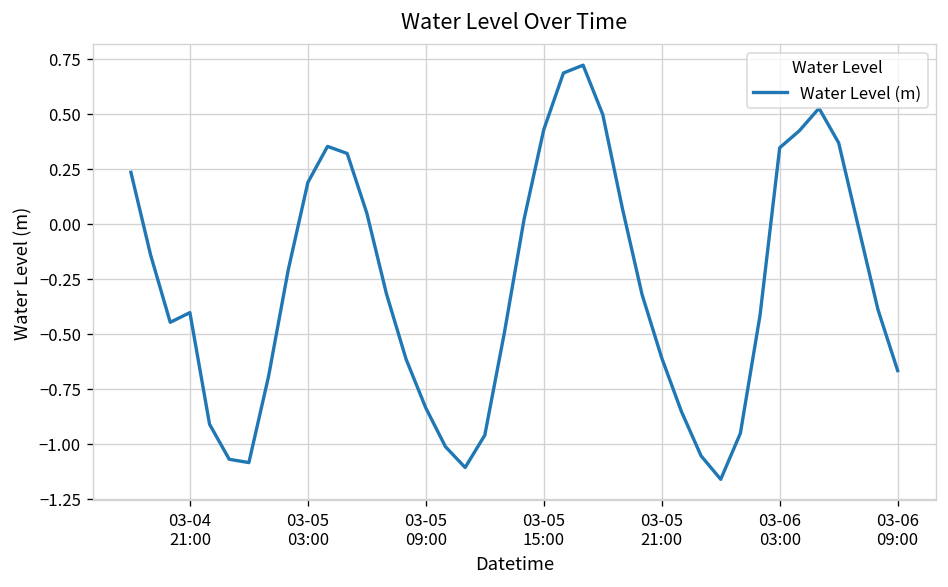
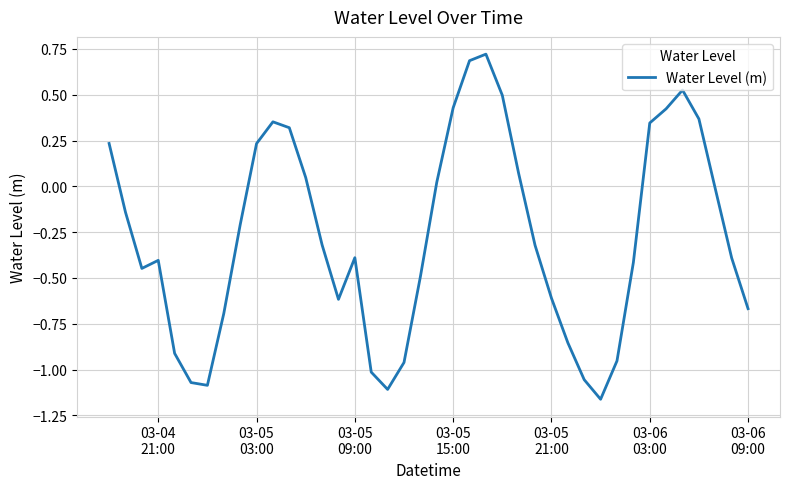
  {
    "03-04 21:00": -0.40,
-   "03-05 03:00": 0.19,
-   "03-05 09:00": -0.84,
+   "03-05 03:00": 0.23,
+   "03-05 09:00": -0.39,
    "03-05 15:00": 0.43,
    "03-05 21:00": -0.61,
    "03-06 03:00": 0.35,
    "03-06 09:00": -0.67
  }
